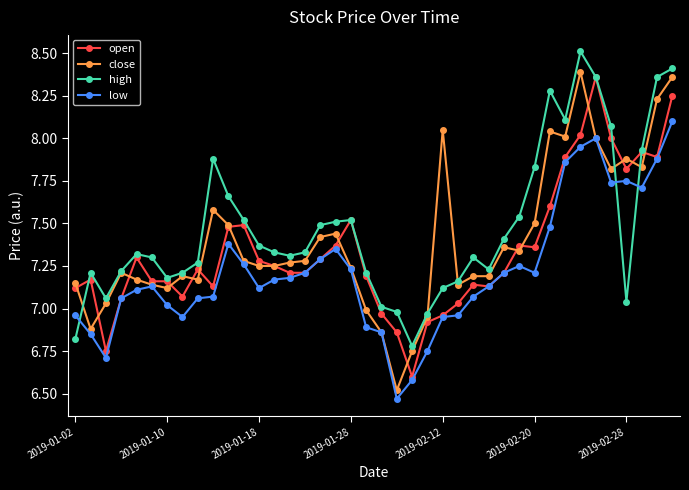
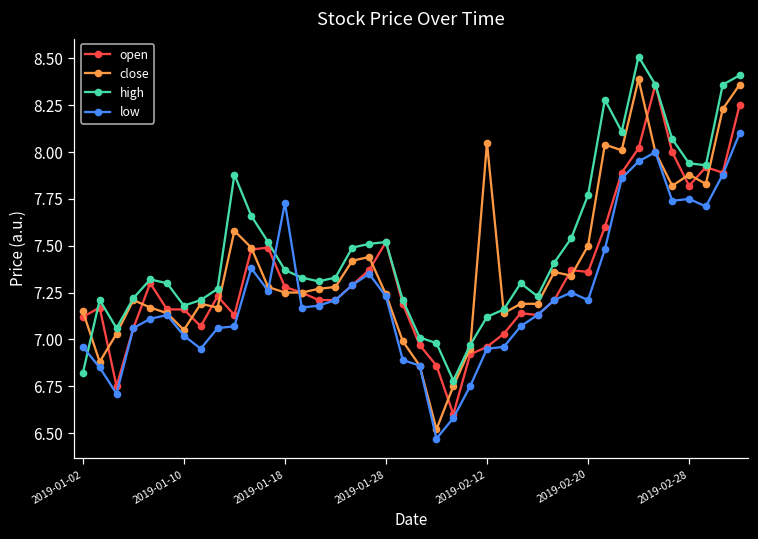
  {
    "open": {
      "2019-01-02": 7.12,
      "2019-01-10": 7.16,
      "2019-01-18": 7.28,
      "2019-02-20": 7.36,
      "2019-02-28": 7.82
    },
    "close": {
      "2019-01-02": 7.15,
-     "2019-01-10": 7.12,
+     "2019-01-10": 7.05,
      "2019-01-18": 7.25,
      "2019-02-12": 8.05,
      "2019-02-20": 7.50,
      "2019-02-28": 7.88
    },
    "high": {
      "2019-01-02": 6.82,
      "2019-01-10": 7.18,
      "2019-01-18": 7.37,
      "2019-02-12": 7.12,
-     "2019-02-20": 7.83,
-     "2019-02-28": 7.04
+     "2019-02-20": 7.77,
+     "2019-02-28": 7.94
    },
    "low": {
      "2019-01-02": 6.96,
      "2019-01-10": 7.02,
-     "2019-01-18": 7.12,
+     "2019-01-18": 7.73,
      "2019-02-20": 7.21,
      "2019-02-28": 7.75
    }
  }
